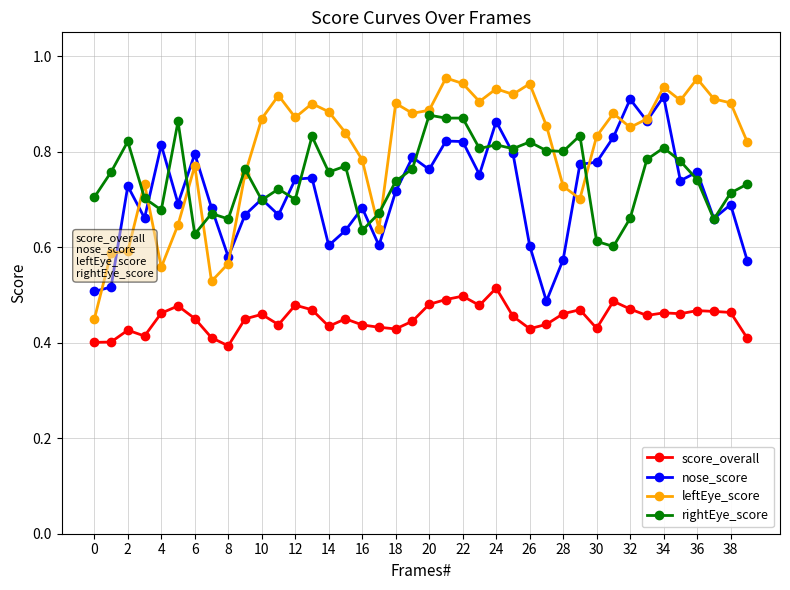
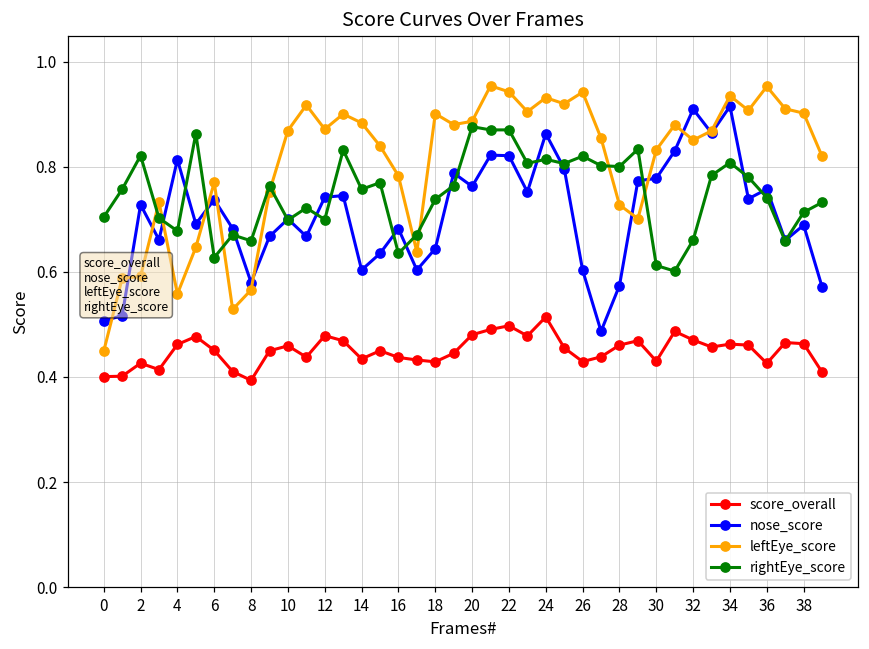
  {
    "score_overall": {
      "0": 0.40,
      "2": 0.43,
      "4": 0.46,
      "6": 0.45,
      "8": 0.39,
      "10": 0.46,
      "12": 0.48,
      "14": 0.43,
      "16": 0.44,
      "18": 0.43,
      "20": 0.48,
      "22": 0.50,
      "24": 0.51,
      "26": 0.43,
      "28": 0.46,
      "30": 0.43,
      "32": 0.47,
      "34": 0.46,
-     "36": 0.47,
+     "36": 0.43,
      "38": 0.46
    },
    "nose_score": {
      "0": 0.51,
      "2": 0.73,
      "4": 0.81,
-     "6": 0.80,
+     "6": 0.74,
      "8": 0.58,
      "12": 0.74,
      "14": 0.60,
      "16": 0.68,
-     "18": 0.72,
+     "18": 0.64,
      "20": 0.76,
      "22": 0.82,
      "24": 0.86,
      "26": 0.60,
      "28": 0.57,
      "30": 0.78,
      "32": 0.91,
      "34": 0.92,
      "36": 0.76,
      "38": 0.69
    },
    "leftEye_score": {
      "0": 0.45,
      "4": 0.56,
      "6": 0.77,
      "8": 0.57,
      "10": 0.87,
      "12": 0.87,
      "14": 0.88,
      "16": 0.78,
      "18": 0.90,
      "20": 0.89,
      "22": 0.94,
      "24": 0.93,
      "26": 0.94,
      "28": 0.73,
      "30": 0.83,
      "32": 0.85,
      "34": 0.94,
      "36": 0.95,
      "38": 0.90
    },
    "rightEye_score": {
      "0": 0.70,
      "2": 0.82,
      "4": 0.68,
      "6": 0.63,
      "8": 0.66,
      "12": 0.70,
      "14": 0.76,
      "16": 0.64,
      "18": 0.74,
      "20": 0.88,
      "22": 0.87,
      "24": 0.81,
      "26": 0.82,
      "28": 0.80,
      "30": 0.61,
      "32": 0.66,
      "34": 0.81,
      "36": 0.74,
      "38": 0.71
    }
  }
